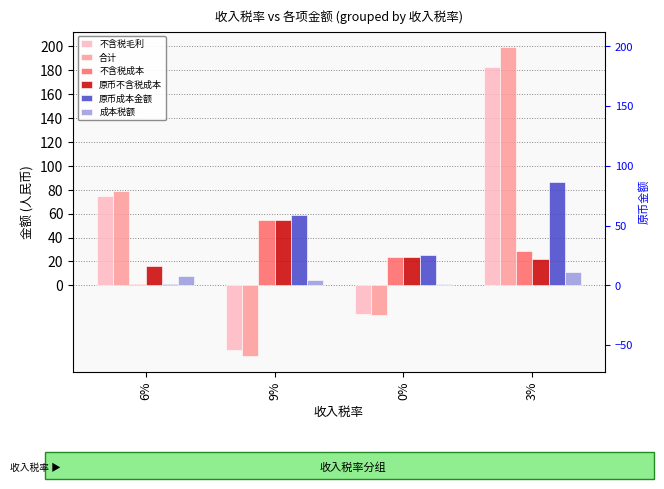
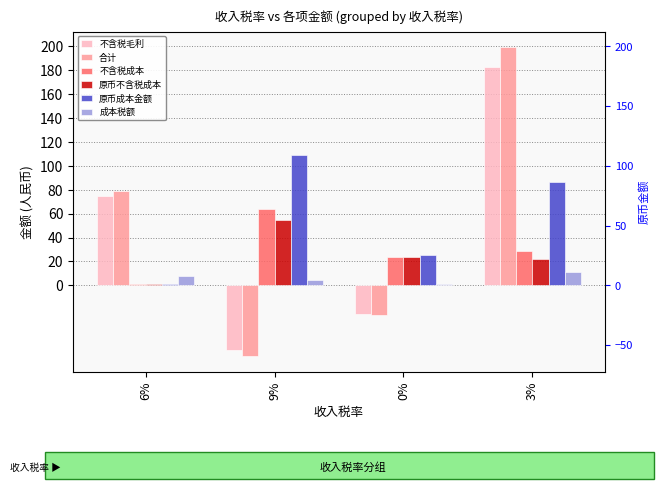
  {
    "不含税成本": {
-     "9%": 54,
+     "9%": 64,
      "0%": 24,
      "3%": 29
    },
    "原币不含税成本": {
-     "6%": 16,
+     "6%": 1,
      "9%": 54,
      "0%": 24,
      "3%": 22
    },
    "原币成本金额": {
-     "9%": 59,
+     "9%": 109,
      "0%": 25,
      "3%": 86
    },
    "成本税额": {
      "6%": 8,
      "9%": 5,
      "3%": 11
    }
  }
